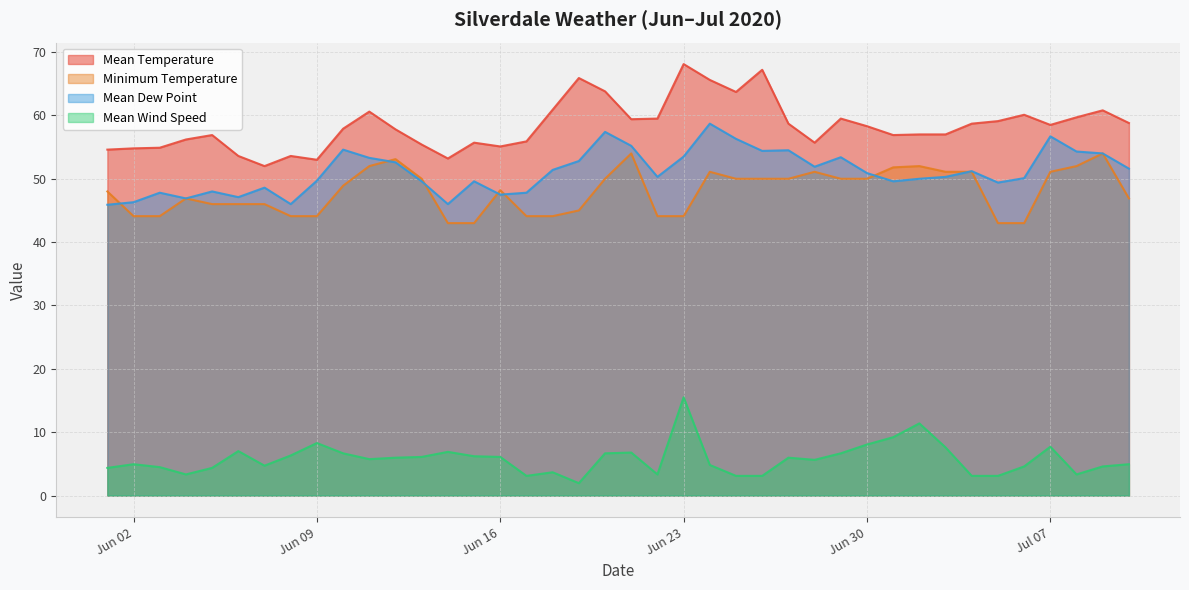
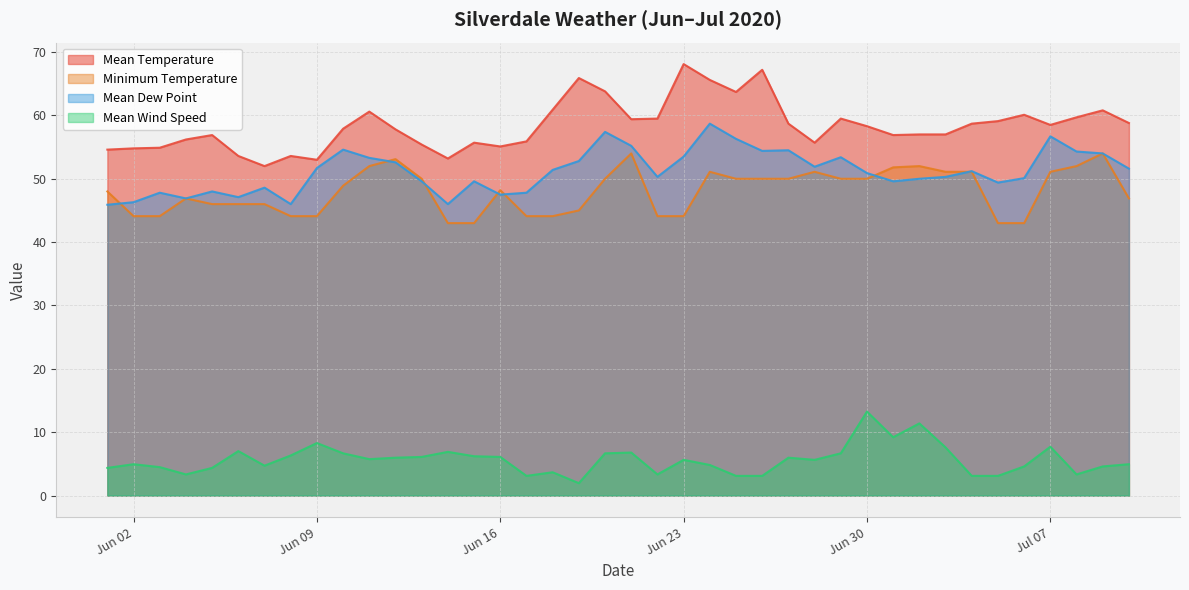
  {
    "Mean Dew Point": {
      "Jun 02": 46,
-     "Jun 09": 50,
+     "Jun 09": 52,
      "Jun 16": 48,
      "Jun 23": 54,
      "Jun 30": 51,
      "Jul 07": 57
    },
    "Mean Wind Speed": {
      "Jun 02": 5,
      "Jun 09": 8,
      "Jun 16": 6,
-     "Jun 23": 16,
-     "Jun 30": 8,
+     "Jun 23": 6,
+     "Jun 30": 13,
      "Jul 07": 8
    }
  }
